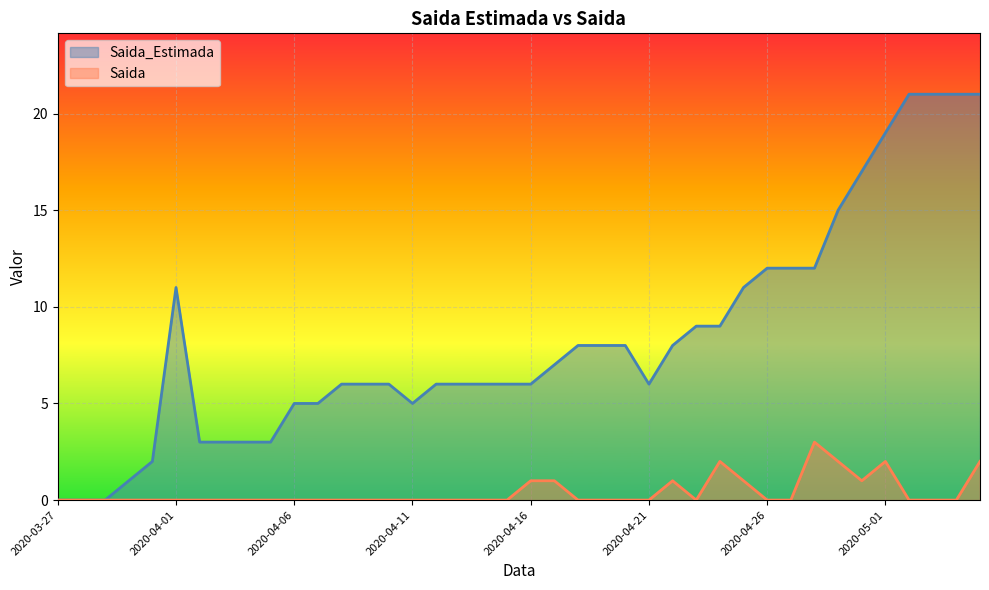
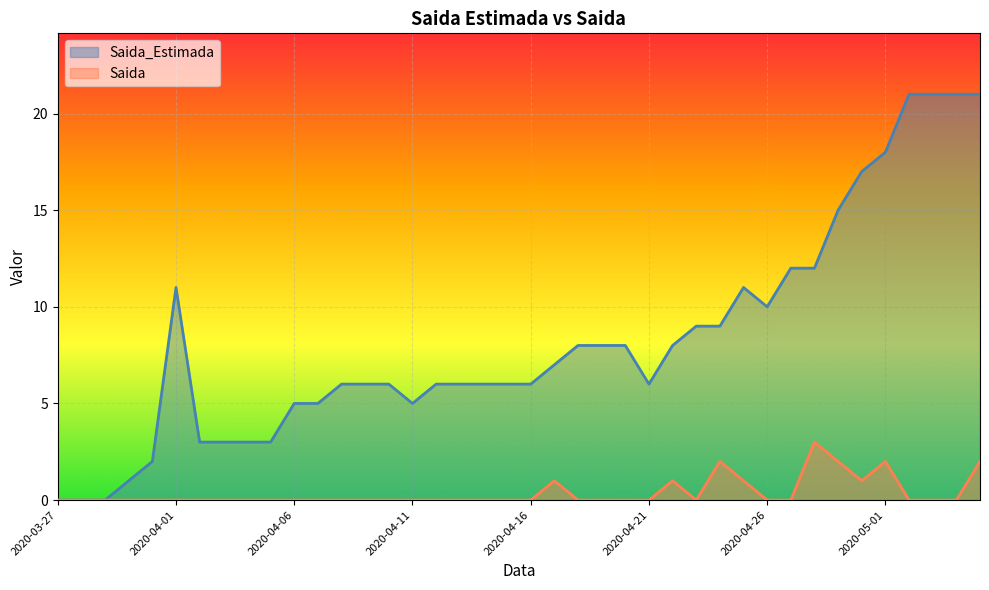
  {
    "Saida_Estimada": {
      "2020-04-01": 11,
      "2020-04-06": 5,
      "2020-04-11": 5,
      "2020-04-16": 6,
      "2020-04-21": 6,
-     "2020-04-26": 12,
-     "2020-05-01": 19
+     "2020-04-26": 10,
+     "2020-05-01": 18
    },
    "Saida": {
      "2020-04-01": 0,
      "2020-04-06": 0,
      "2020-04-11": 0,
-     "2020-04-16": 1,
+     "2020-04-16": 0,
      "2020-04-21": 0,
      "2020-04-26": 0,
      "2020-05-01": 2
    }
  }
